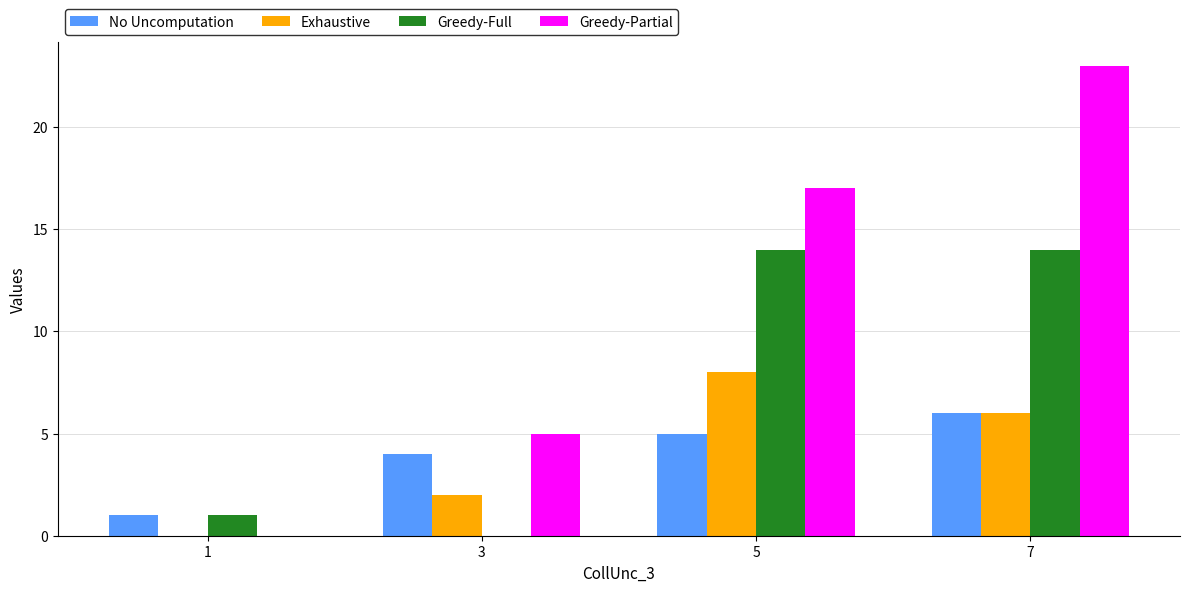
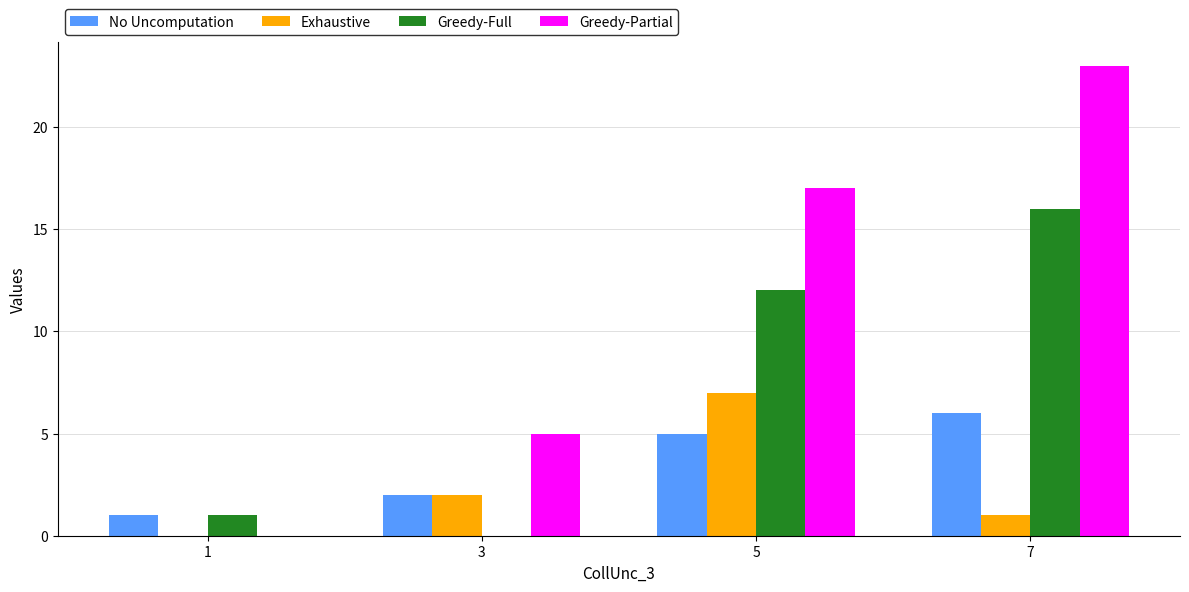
  {
    "No Uncomputation": {
      "1": 1,
-     "3": 4,
+     "3": 2,
      "5": 5,
      "7": 6
    },
    "Exhaustive": {
      "1": 0,
      "3": 2,
-     "5": 8,
-     "7": 6
+     "5": 7,
+     "7": 1
    },
    "Greedy-Full": {
      "1": 1,
      "3": 0,
-     "5": 14,
-     "7": 14
+     "5": 12,
+     "7": 16
    },
    "Greedy-Partial": {
      "1": 0,
      "3": 5,
      "5": 17,
      "7": 23
    }
  }
